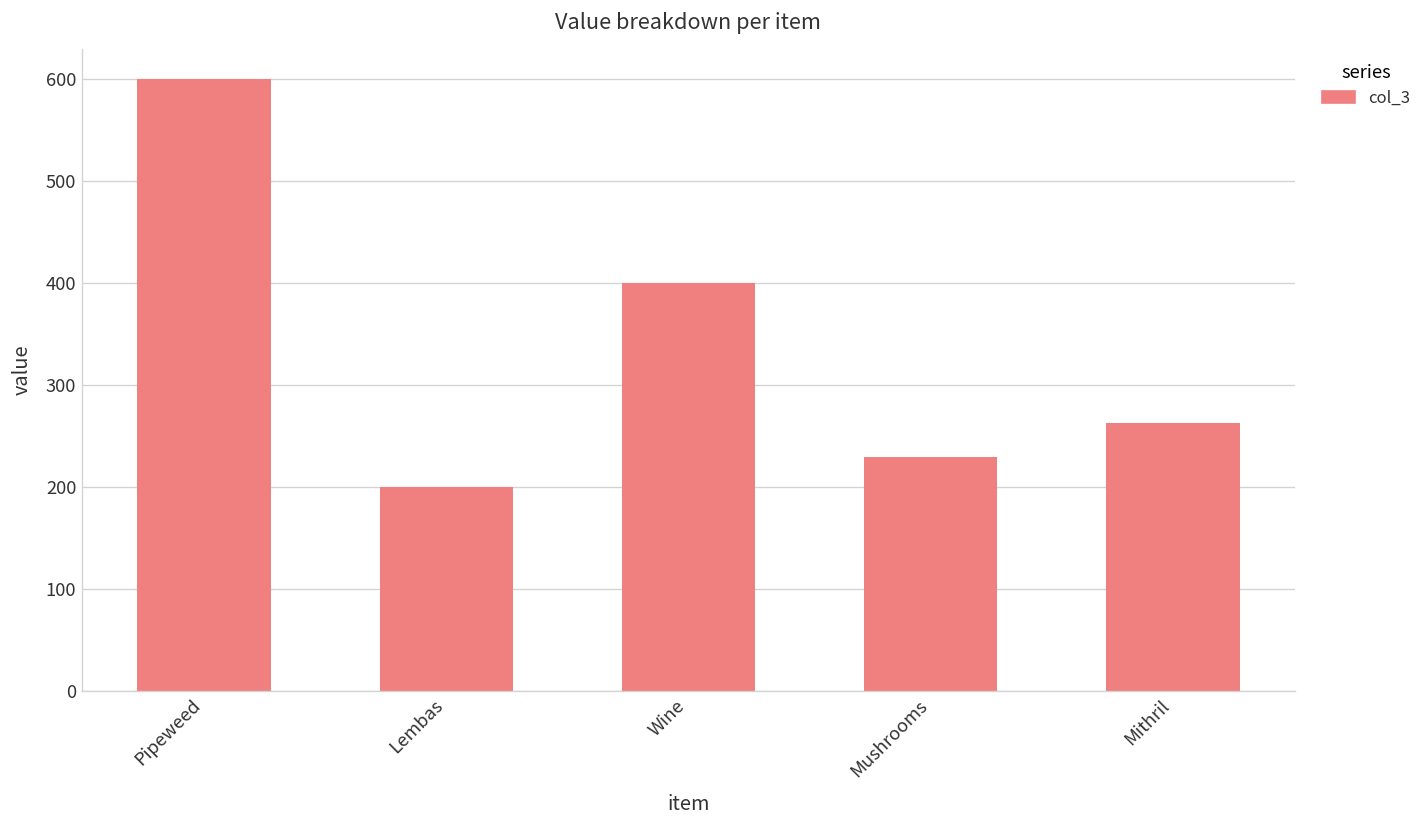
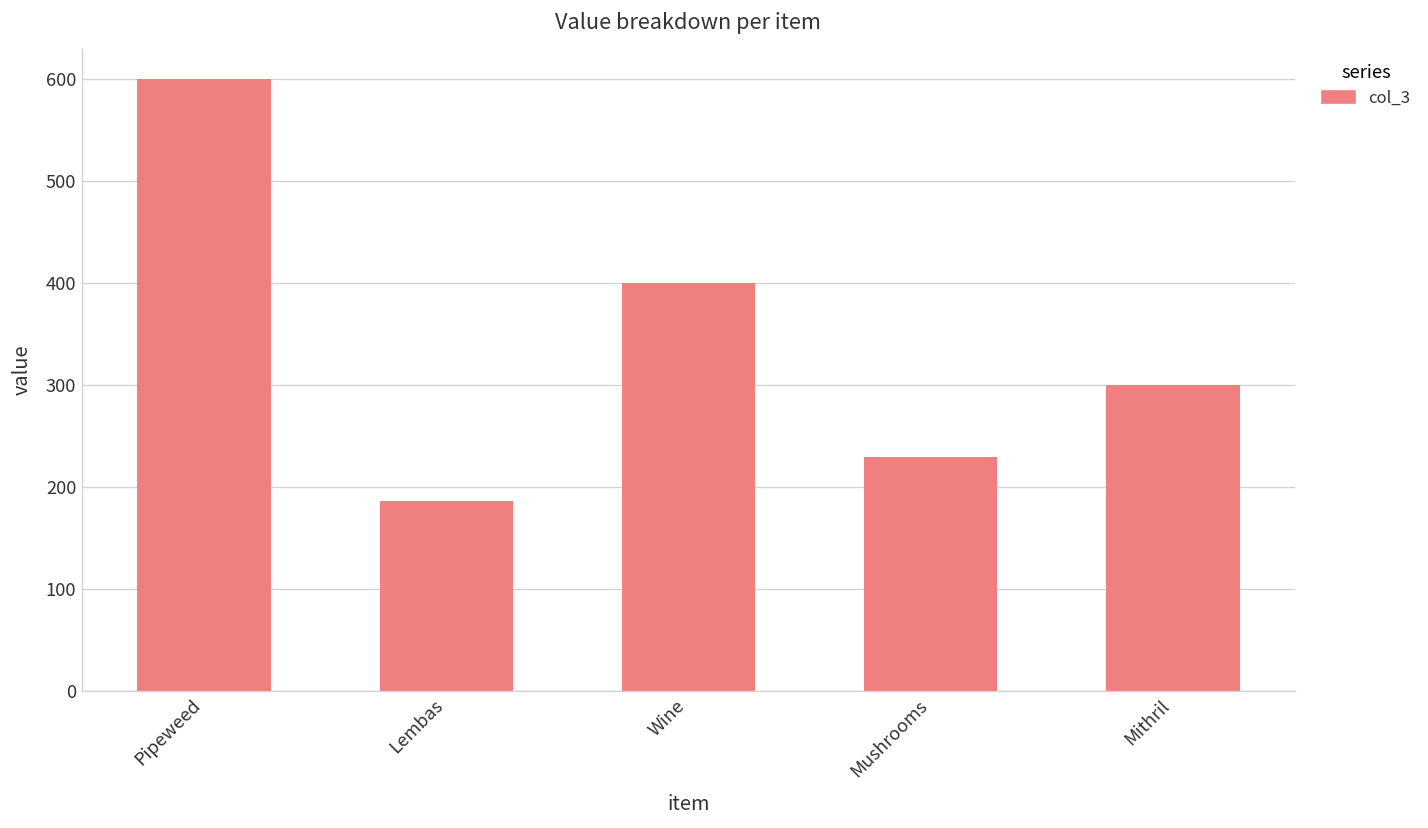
  {
    "Pipeweed": 600,
-   "Lembas": 200,
+   "Lembas": 190,
    "Wine": 400,
    "Mushrooms": 230,
-   "Mithril": 260
+   "Mithril": 300
  }
